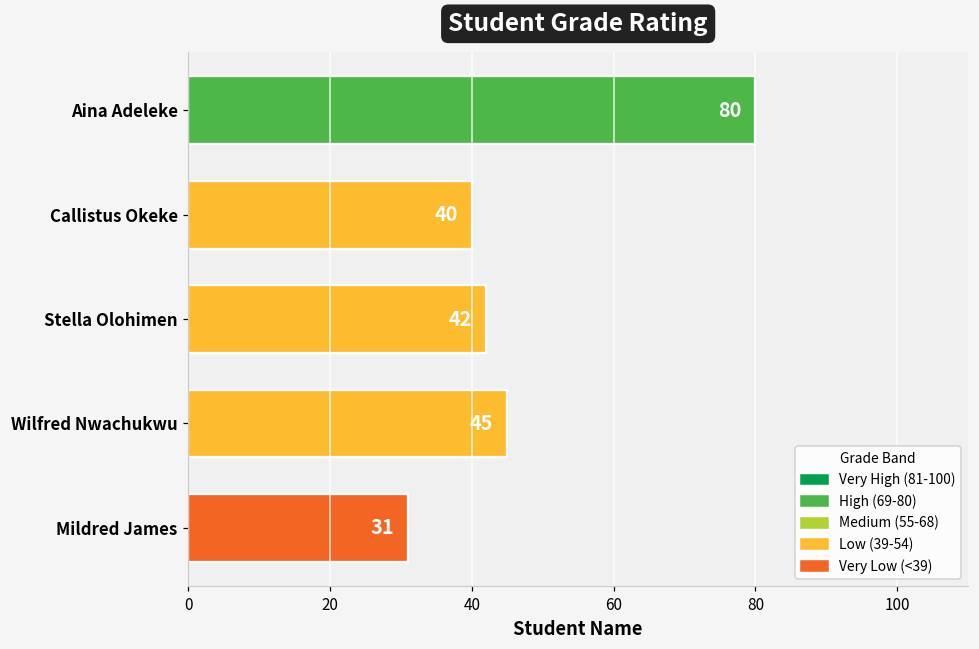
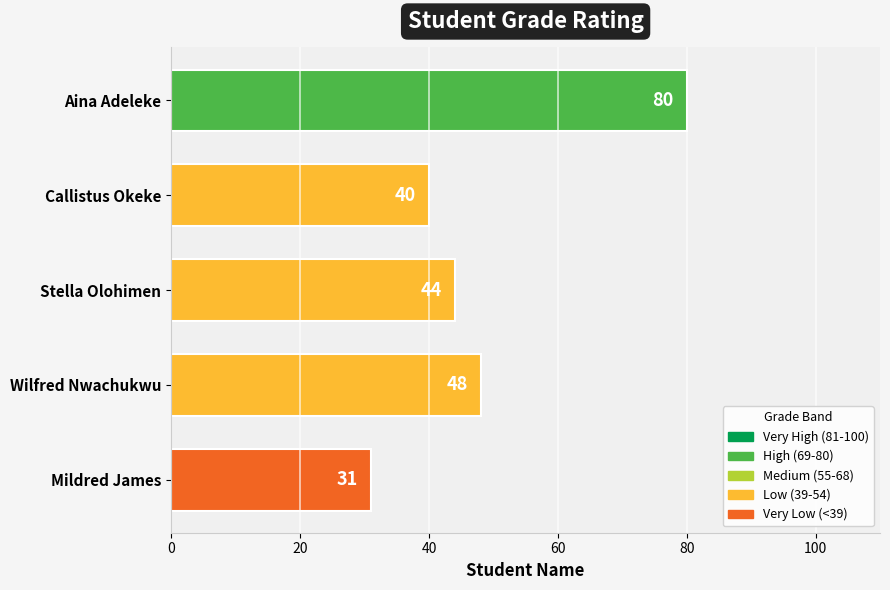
  {
    "Aina Adeleke": 80,
    "Callistus Okeke": 40,
-   "Stella Olohimen": 42,
-   "Wilfred Nwachukwu": 45,
+   "Stella Olohimen": 44,
+   "Wilfred Nwachukwu": 48,
    "Mildred James": 31
  }
